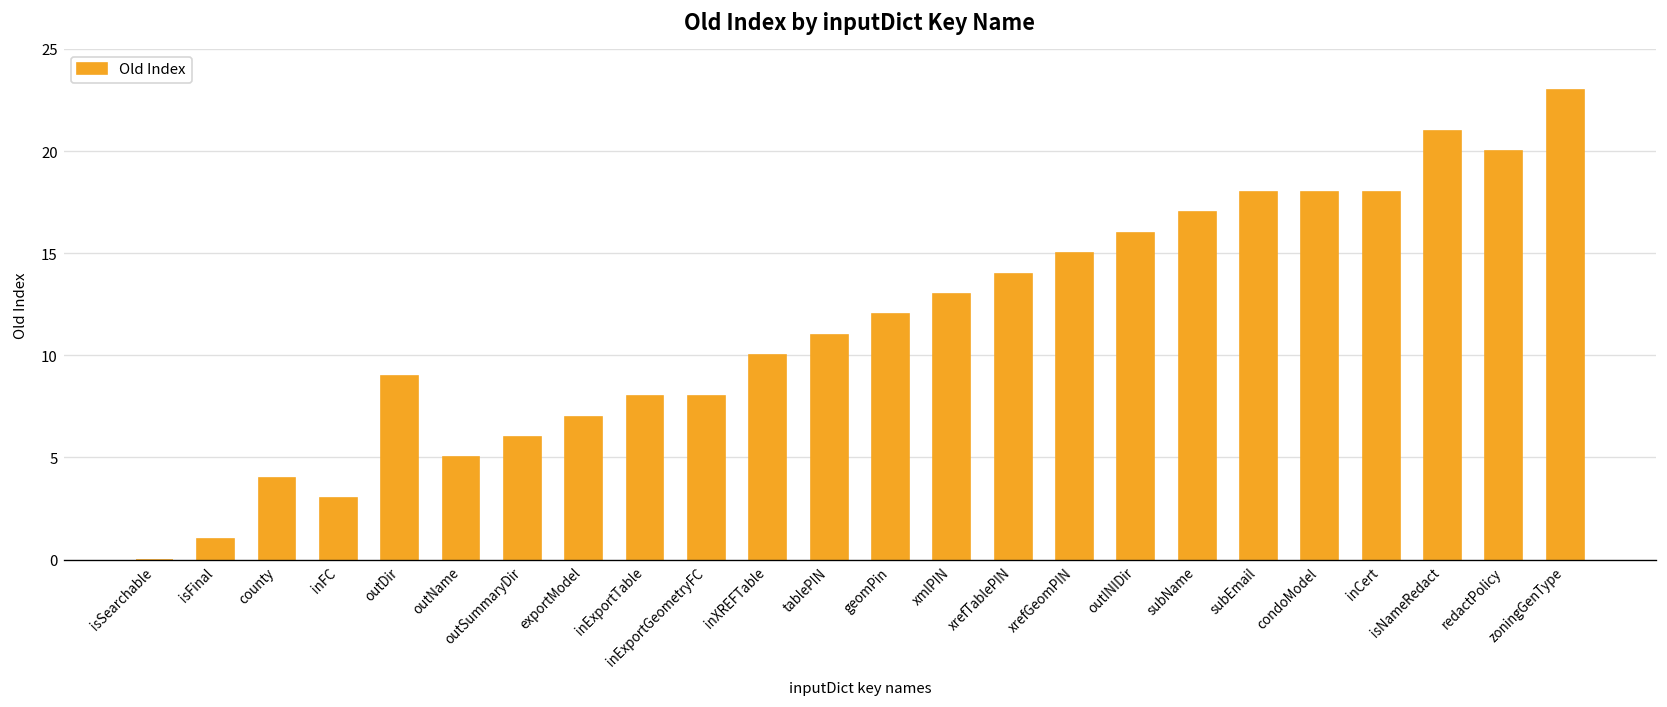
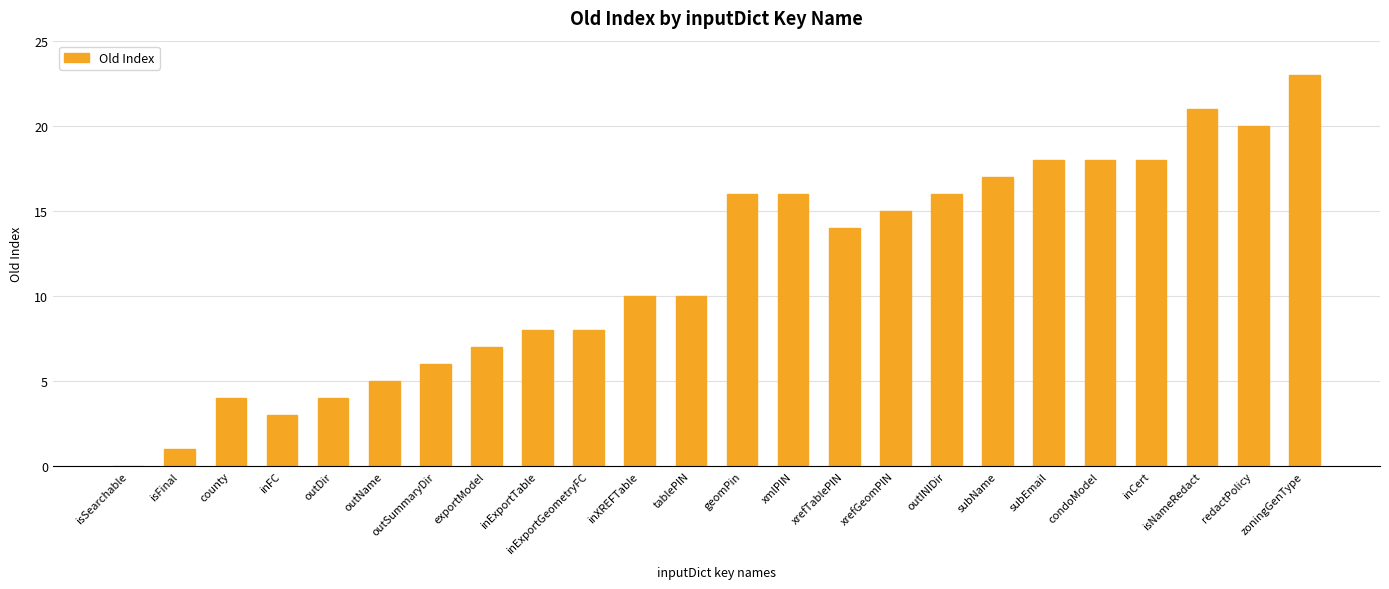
  {
    "isSearchable": 0,
    "isFinal": 1,
    "county": 4,
    "inFC": 3,
-   "outDir": 9,
+   "outDir": 4,
    "outName": 5,
    "outSummaryDir": 6,
    "exportModel": 7,
    "inExportTable": 8,
    "inExportGeometryFC": 8,
    "inXREFTable": 10,
-   "tablePIN": 11,
-   "geomPin": 12,
-   "xmlPIN": 13,
+   "tablePIN": 10,
+   "geomPin": 16,
+   "xmlPIN": 16,
    "xrefTablePIN": 14,
    "xrefGeomPIN": 15,
    "outINIDir": 16,
    "subName": 17,
    "subEmail": 18,
    "condoModel": 18,
    "inCert": 18,
    "isNameRedact": 21,
    "redactPolicy": 20,
    "zoningGenType": 23
  }
